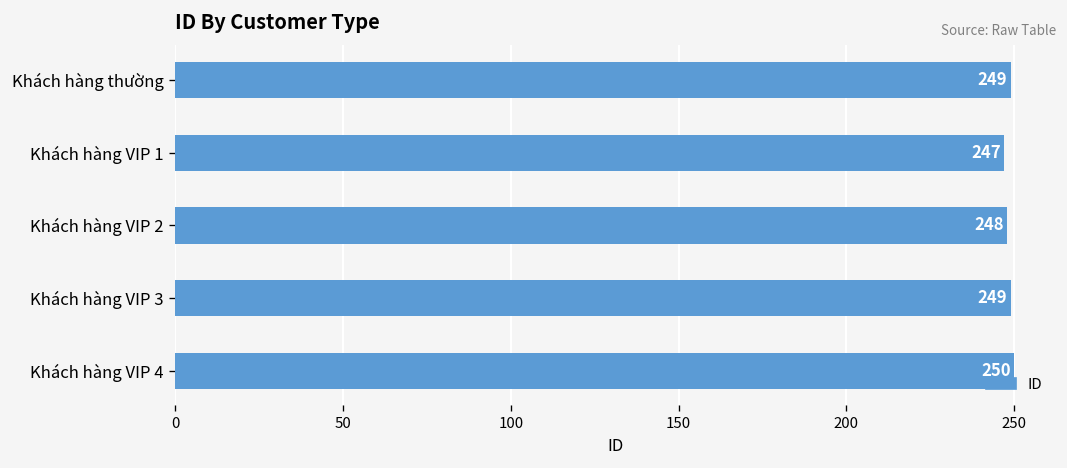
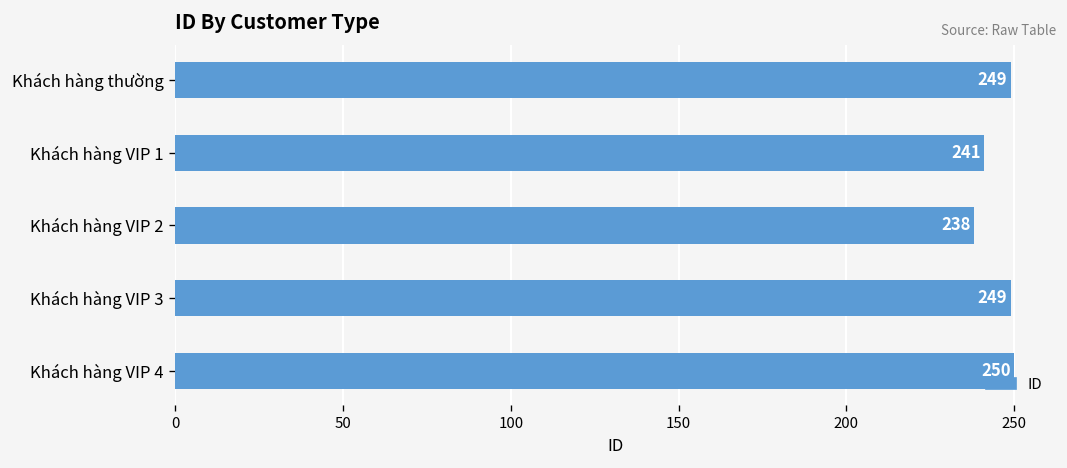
  {
    "Khách hàng thường": 249,
-   "Khách hàng VIP 1": 247,
-   "Khách hàng VIP 2": 248,
+   "Khách hàng VIP 1": 241,
+   "Khách hàng VIP 2": 238,
    "Khách hàng VIP 3": 249,
    "Khách hàng VIP 4": 250
  }
